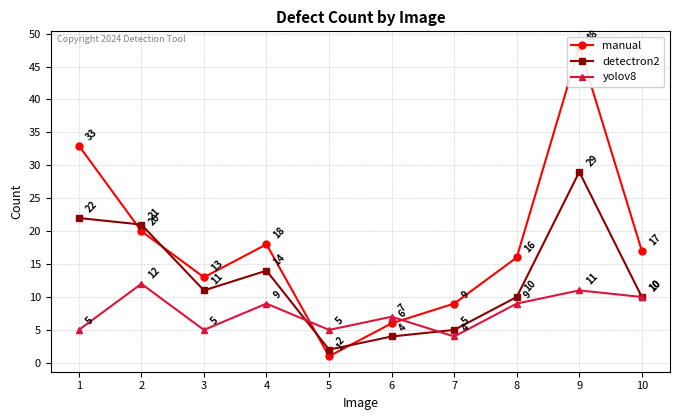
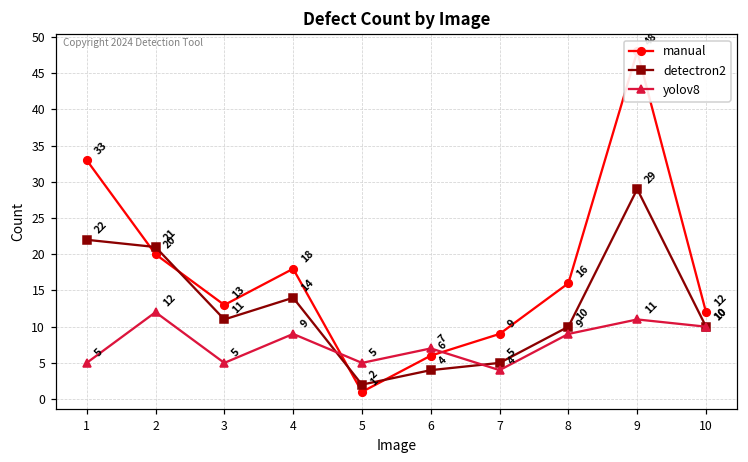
  {
    "manual": {
      "1": 33,
      "3": 13,
      "4": 18,
      "7": 9,
      "8": 16,
-     "10": 17
+     "10": 12
    },
    "detectron2": {
      "1": 22,
      "3": 11,
      "4": 14,
      "6": 4,
      "9": 29
    },
    "yolov8": {
      "1": 5,
      "2": 12,
      "3": 5,
      "4": 9,
      "5": 5,
      "9": 11
    }
  }
